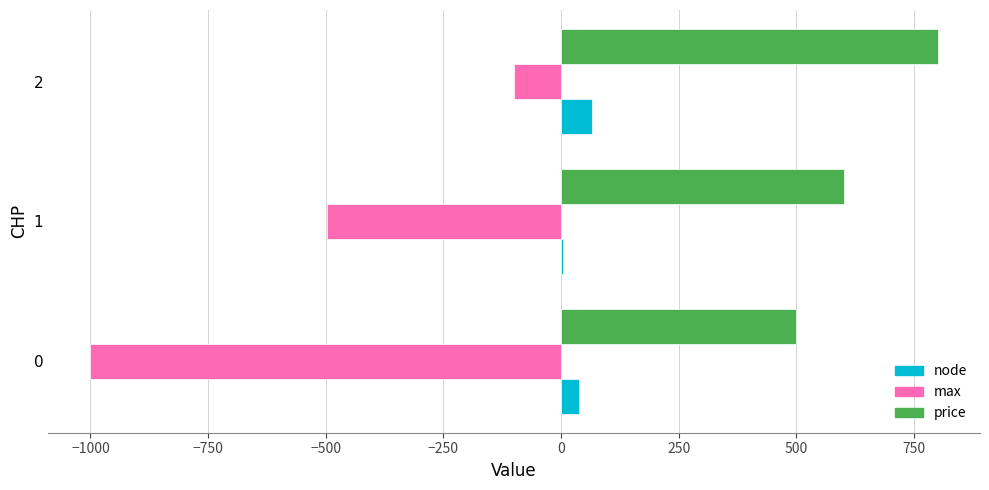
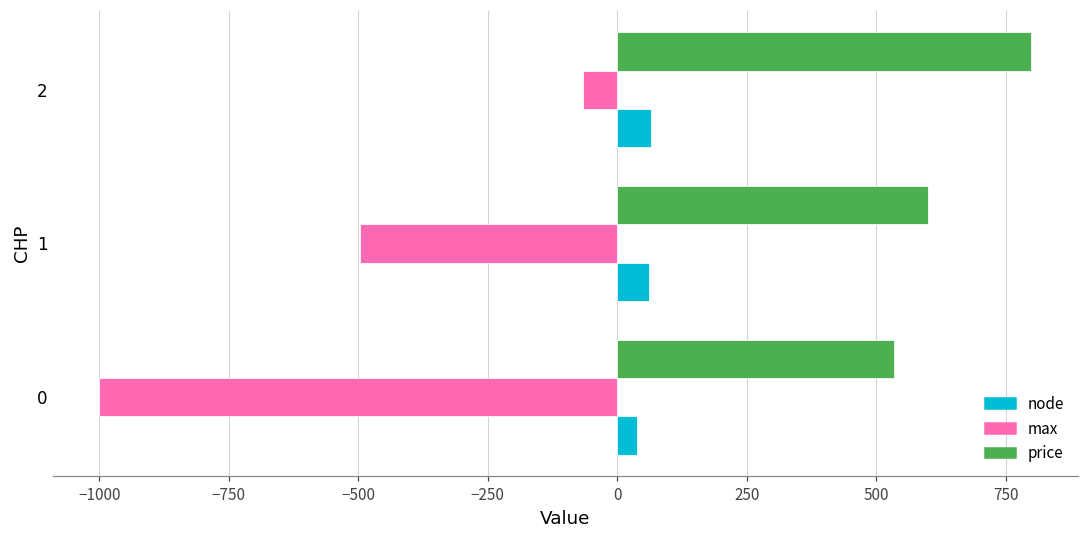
  {
    "node": {
      "2": 70,
-     "1": 0,
+     "1": 60,
      "0": 40
    },
    "max": {
-     "2": -100,
+     "2": -70,
      "1": -500,
      "0": -1000
    },
    "price": {
      "2": 800,
      "1": 600,
-     "0": 500
+     "0": 540
    }
  }
